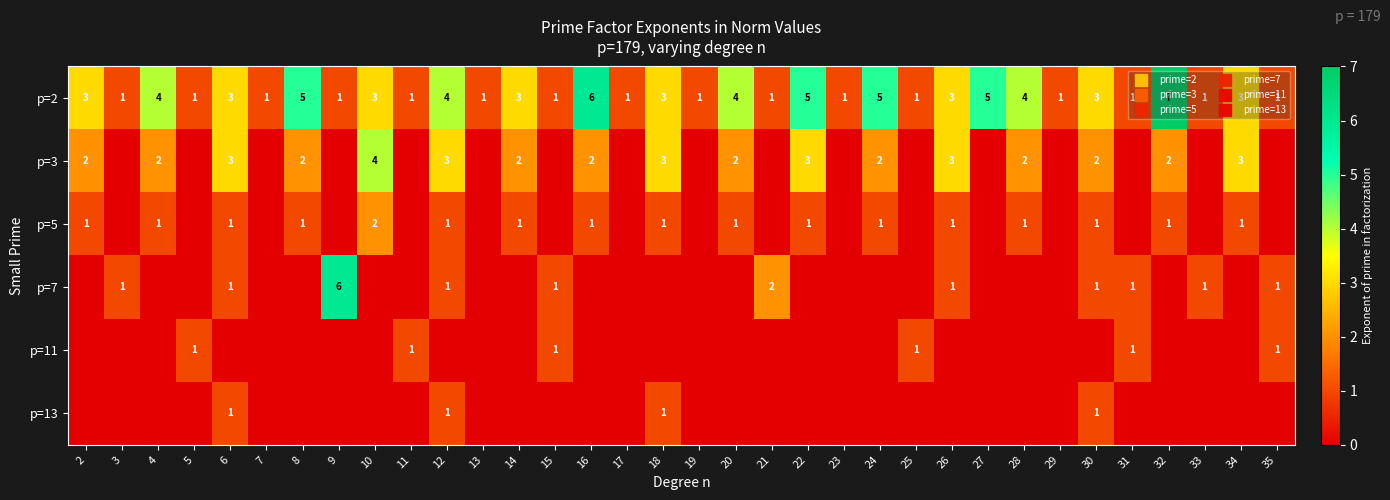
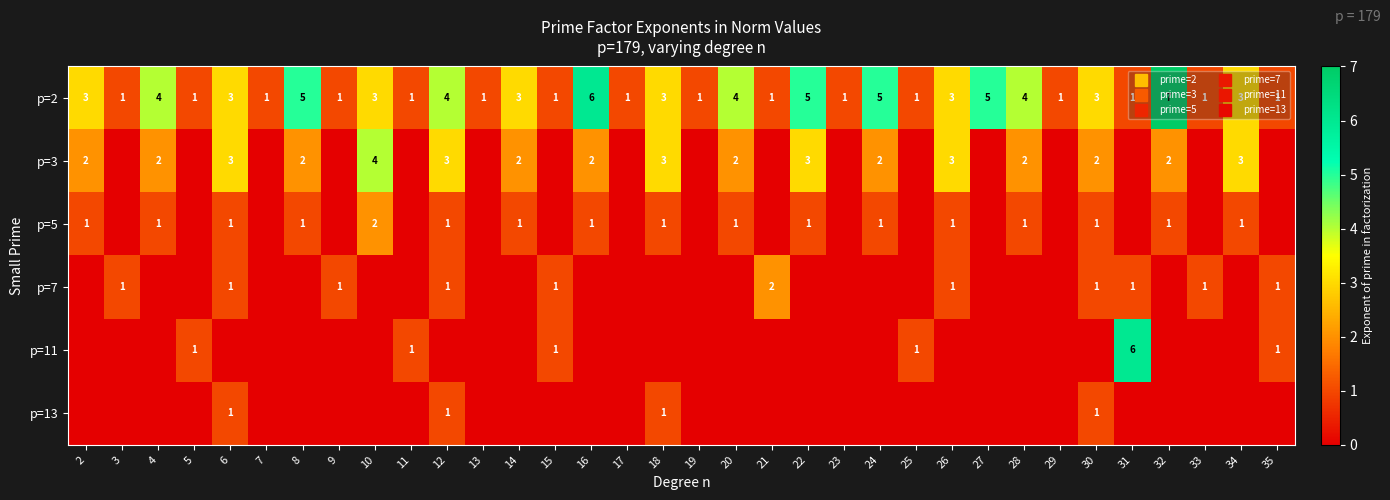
  {
    "p=2": {
      "2": 3,
      "3": 1,
      "4": 4,
      "5": 1,
      "6": 3,
      "7": 1,
      "8": 5,
      "9": 1,
      "10": 3,
      "11": 1,
      "12": 4,
      "13": 1,
      "14": 3,
      "15": 1,
      "16": 6,
      "17": 1,
      "18": 3,
      "19": 1,
      "20": 4,
      "21": 1,
      "22": 5,
      "23": 1,
      "24": 5,
      "25": 1,
      "26": 3,
      "27": 5,
      "28": 4,
      "29": 1,
      "30": 3
    },
    "p=3": {
      "2": 2,
      "4": 2,
      "6": 3,
      "8": 2,
      "10": 4,
      "12": 3,
      "14": 2,
      "16": 2,
      "18": 3,
      "20": 2,
      "22": 3,
      "24": 2,
      "26": 3,
      "28": 2,
      "30": 2,
      "32": 2,
      "34": 3
    },
    "p=5": {
      "2": 1,
      "4": 1,
      "6": 1,
      "8": 1,
      "10": 2,
      "12": 1,
      "14": 1,
      "16": 1,
      "18": 1,
      "20": 1,
      "22": 1,
      "24": 1,
      "26": 1,
      "28": 1,
      "30": 1,
      "32": 1,
      "34": 1
    },
    "p=7": {
      "3": 1,
      "6": 1,
-     "9": 6,
+     "9": 1,
      "12": 1,
      "15": 1,
      "21": 2,
      "26": 1,
      "30": 1,
      "31": 1,
      "33": 1,
      "35": 1
    },
    "p=11": {
      "5": 1,
      "11": 1,
      "15": 1,
      "25": 1,
-     "31": 1,
+     "31": 6,
      "35": 1
    },
    "p=13": {
      "6": 1,
      "12": 1,
      "18": 1,
      "30": 1
    }
  }
